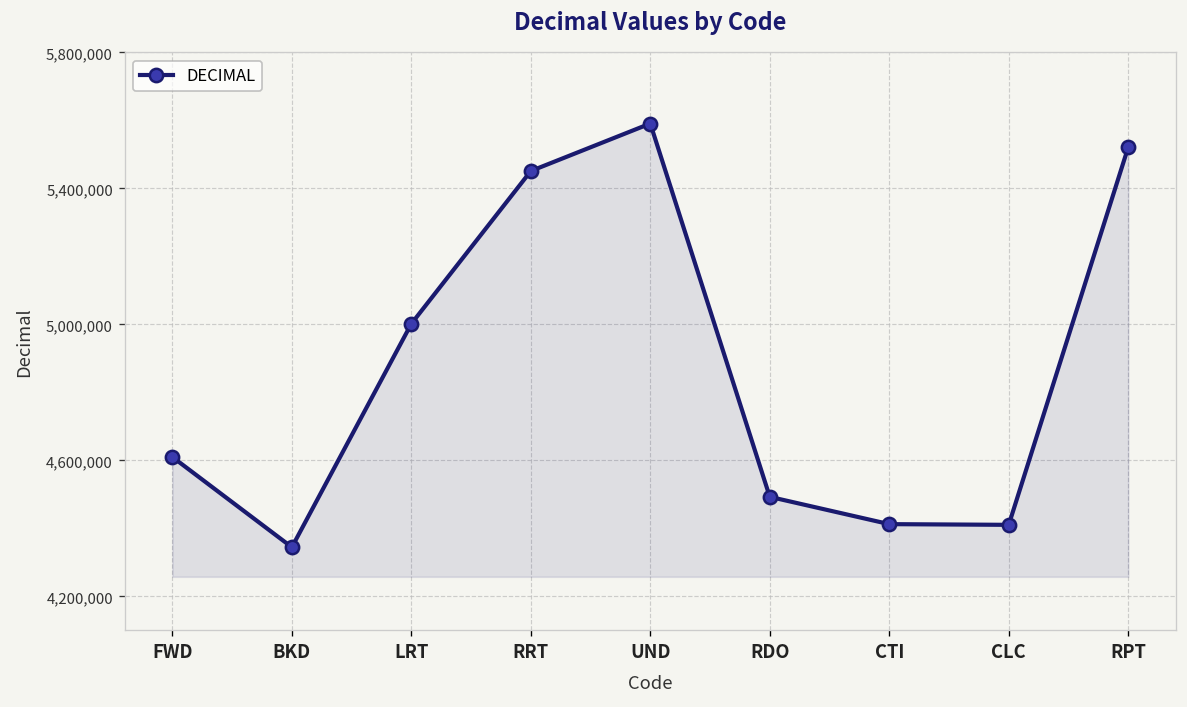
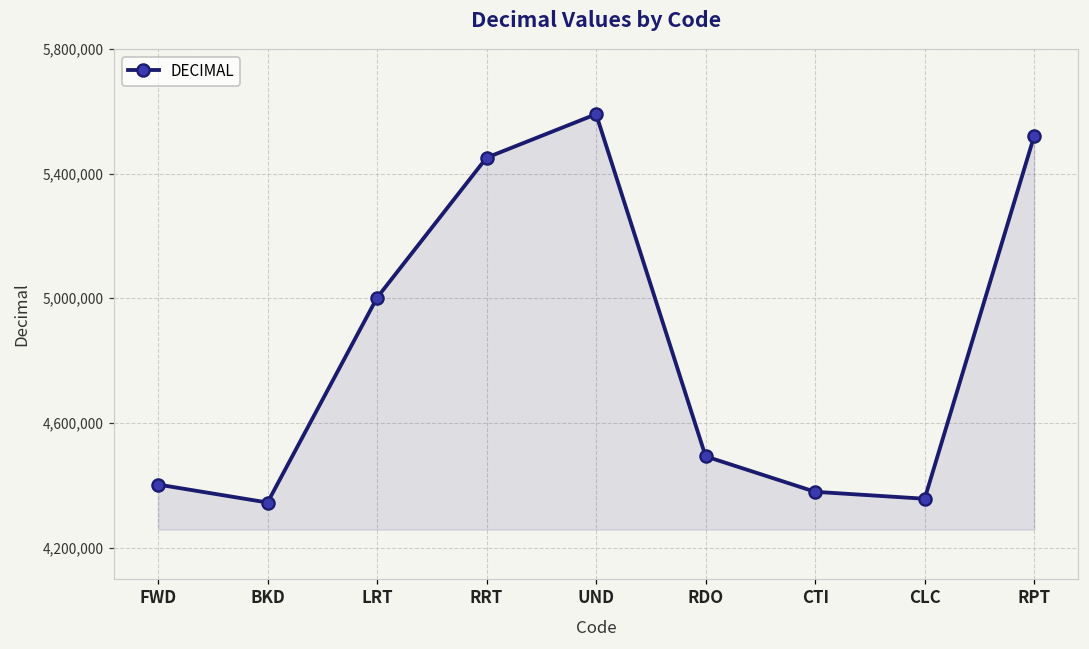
  {
-   "FWD": "4,610,000",
+   "FWD": "4,400,000",
    "BKD": "4,340,000",
    "LRT": "5,000,000",
    "RRT": "5,450,000",
    "UND": "5,590,000",
    "RDO": "4,490,000",
-   "CTI": "4,410,000",
-   "CLC": "4,410,000",
+   "CTI": "4,380,000",
+   "CLC": "4,360,000",
    "RPT": "5,520,000"
  }
